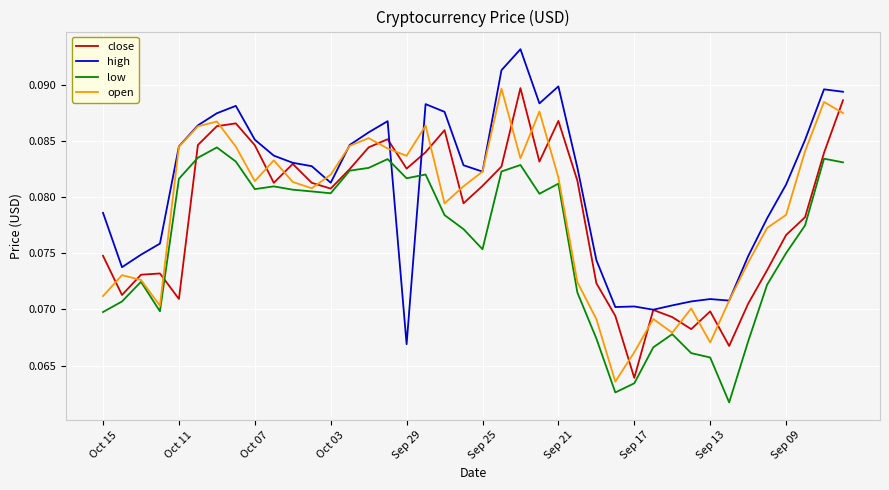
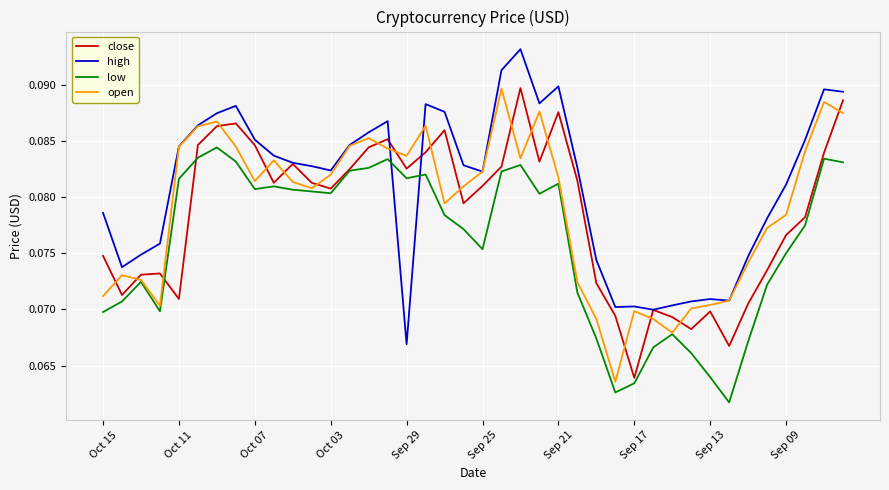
  {
    "close": {
      "Oct 15": 0.0748,
      "Oct 11": 0.0709,
      "Oct 07": 0.0847,
      "Oct 03": 0.0808,
      "Sep 29": 0.0826,
      "Sep 25": 0.0810,
-     "Sep 21": 0.0868,
+     "Sep 21": 0.0876,
      "Sep 17": 0.0639,
      "Sep 13": 0.0698,
      "Sep 09": 0.0766
    },
    "high": {
      "Oct 15": 0.0786,
      "Oct 07": 0.0852,
-     "Oct 03": 0.0813,
+     "Oct 03": 0.0824,
      "Sep 29": 0.0669,
      "Sep 21": 0.0899,
      "Sep 17": 0.0703,
      "Sep 13": 0.0709,
      "Sep 09": 0.0811
    },
    "low": {
      "Oct 15": 0.0698,
      "Oct 11": 0.0817,
      "Oct 07": 0.0807,
      "Oct 03": 0.0804,
      "Sep 29": 0.0817,
      "Sep 25": 0.0754,
      "Sep 21": 0.0812,
      "Sep 17": 0.0634,
-     "Sep 13": 0.0657,
+     "Sep 13": 0.0640,
      "Sep 09": 0.0750
    },
    "open": {
      "Oct 15": 0.0712,
      "Oct 07": 0.0815,
      "Oct 03": 0.0820,
      "Sep 29": 0.0837,
      "Sep 21": 0.0818,
-     "Sep 17": 0.0662,
-     "Sep 13": 0.0671,
+     "Sep 17": 0.0699,
+     "Sep 13": 0.0704,
      "Sep 09": 0.0784
    }
  }
